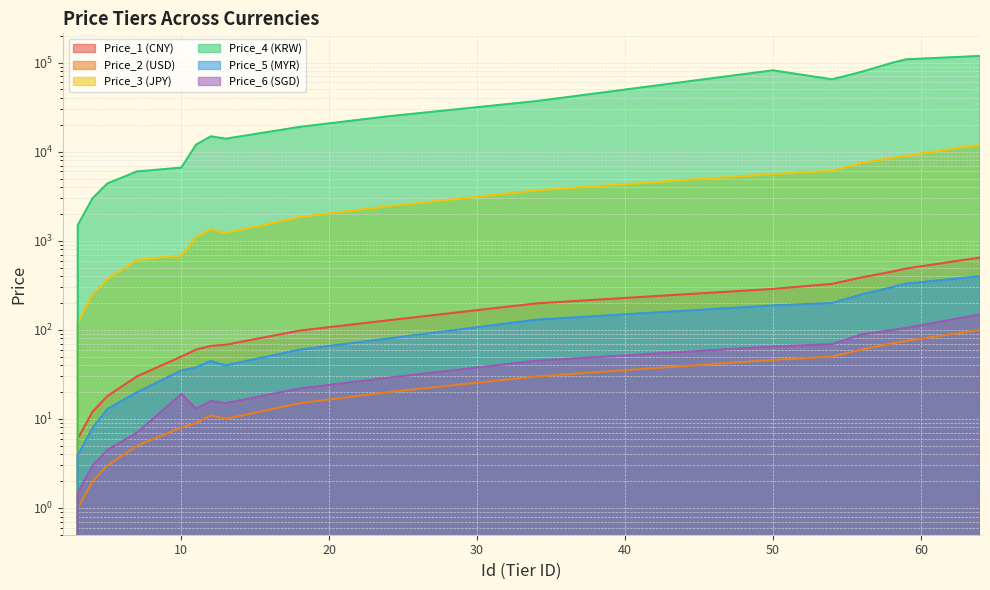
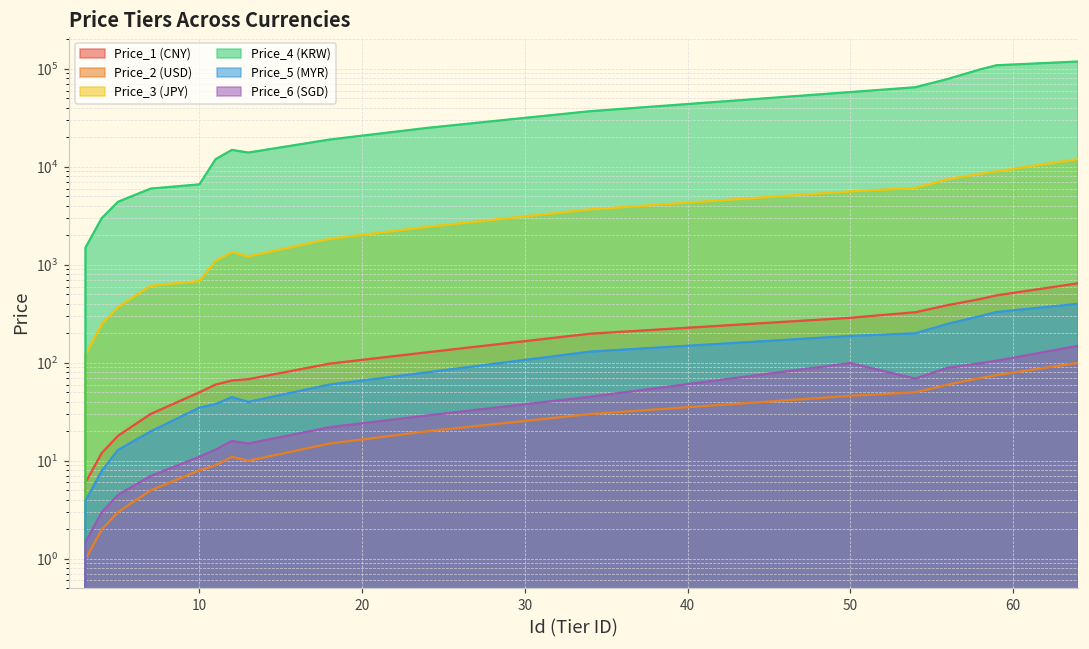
  {
    "Price_3 (JPY)": {
      "10": 700,
      "50": 6000
    },
    "Price_4 (KRW)": {
      "10": 7000,
-     "50": 80000
+     "50": 60000
    },
    "Price_5 (MYR)": {
      "10": 35,
      "50": 190
    },
    "Price_6 (SGD)": {
-     "10": 19,
-     "50": 60
+     "10": 11,
+     "50": 100
    }
  }
